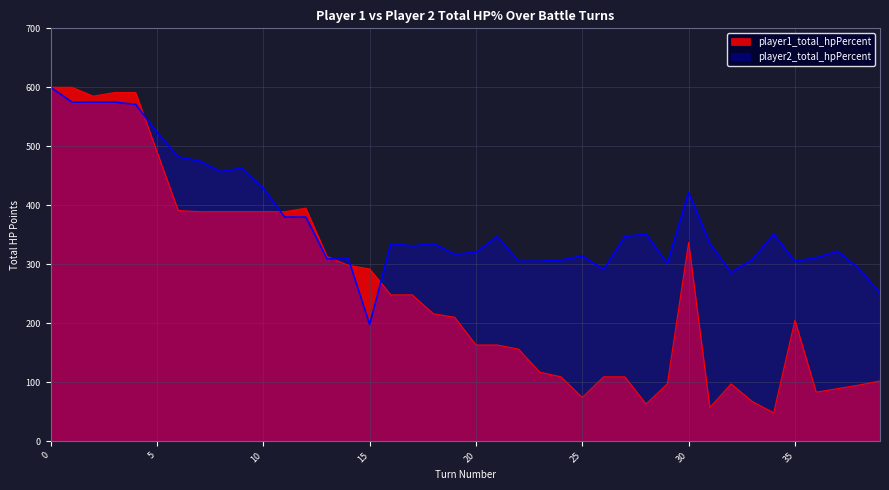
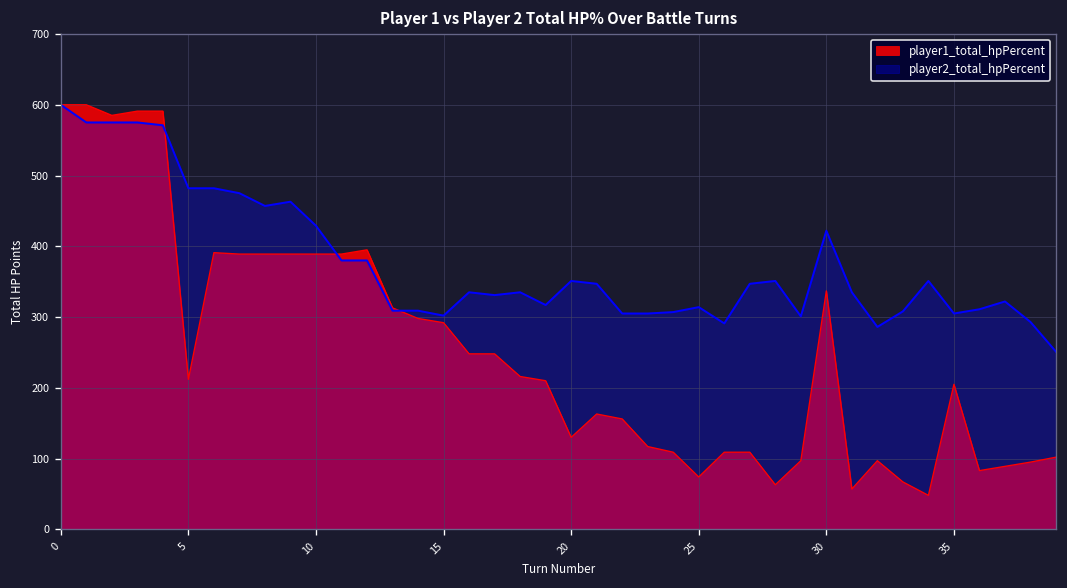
  {
    "player1_total_hpPercent": {
-     "5": 490,
+     "5": 210,
      "10": 390,
      "15": 290,
-     "20": 160,
+     "20": 130,
      "25": 70,
      "30": 340,
      "35": 210
    },
    "player2_total_hpPercent": {
-     "5": 520,
+     "5": 480,
      "10": 430,
-     "15": 200,
-     "20": 320,
+     "15": 300,
+     "20": 350,
      "25": 310,
      "30": 420,
      "35": 310
    }
  }
